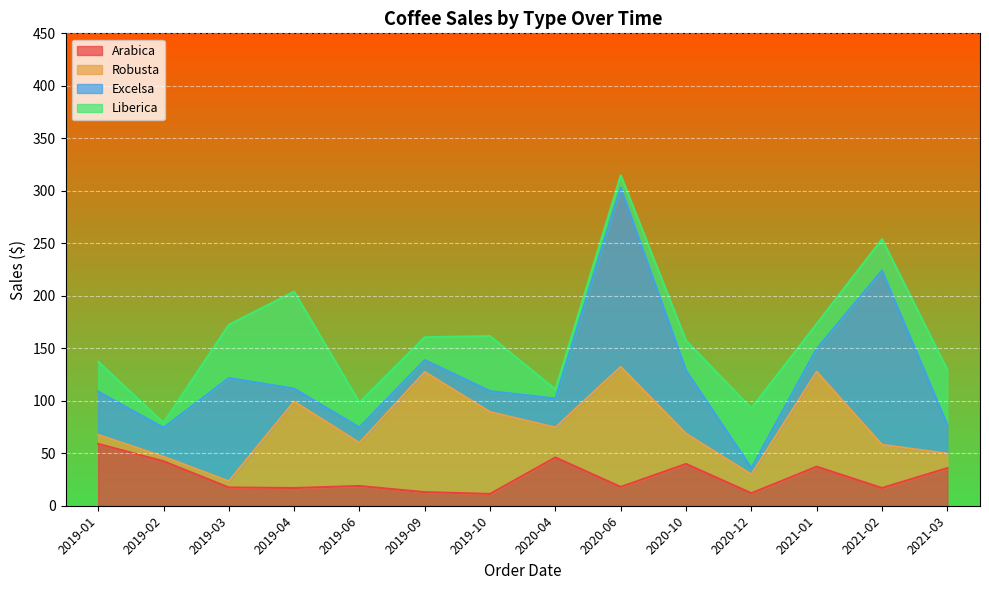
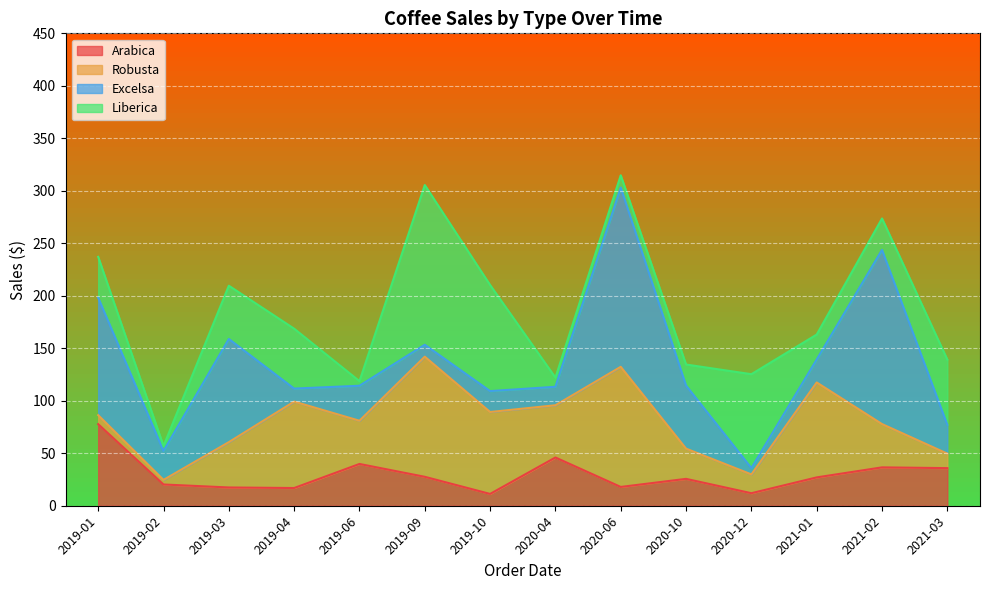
  {
    "Arabica": {
-     "2019-01": 59,
-     "2019-02": 42,
+     "2019-01": 78,
+     "2019-02": 20,
      "2019-03": 17,
      "2019-04": 17,
-     "2019-06": 19,
-     "2019-09": 13,
+     "2019-06": 40,
+     "2019-09": 28,
      "2019-10": 11,
      "2020-04": 46,
      "2020-06": 18,
-     "2020-10": 40,
+     "2020-10": 26,
      "2020-12": 12,
-     "2021-01": 37,
-     "2021-02": 17,
+     "2021-01": 27,
+     "2021-02": 37,
      "2021-03": 36
    },
    "Robusta": {
      "2019-01": 9,
      "2019-02": 4,
-     "2019-03": 6,
+     "2019-03": 43,
      "2019-04": 82,
      "2019-06": 41,
      "2019-09": 114,
      "2019-10": 78,
-     "2020-04": 29,
+     "2020-04": 50,
      "2020-06": 114,
      "2020-10": 29,
      "2020-12": 18,
      "2021-01": 90,
      "2021-02": 41,
      "2021-03": 14
    },
    "Excelsa": {
-     "2019-01": 41,
+     "2019-01": 112,
      "2019-02": 27,
      "2019-03": 98,
      "2019-04": 12,
-     "2019-06": 15,
+     "2019-06": 33,
      "2019-09": 11,
      "2019-10": 20,
-     "2020-04": 28,
+     "2020-04": 18,
      "2020-06": 171,
      "2020-10": 60,
      "2020-12": 6,
      "2021-01": 22,
      "2021-02": 166,
      "2021-03": 28
    },
    "Liberica": {
-     "2019-01": 28,
+     "2019-01": 39,
      "2019-02": 5,
      "2019-03": 51,
-     "2019-04": 92,
-     "2019-06": 24,
-     "2019-09": 22,
-     "2019-10": 52,
+     "2019-04": 57,
+     "2019-06": 4,
+     "2019-09": 152,
+     "2019-10": 101,
      "2020-04": 9,
      "2020-06": 12,
-     "2020-10": 29,
-     "2020-12": 57,
+     "2020-10": 20,
+     "2020-12": 89,
      "2021-01": 24,
      "2021-02": 30,
-     "2021-03": 52
+     "2021-03": 62
    }
  }
